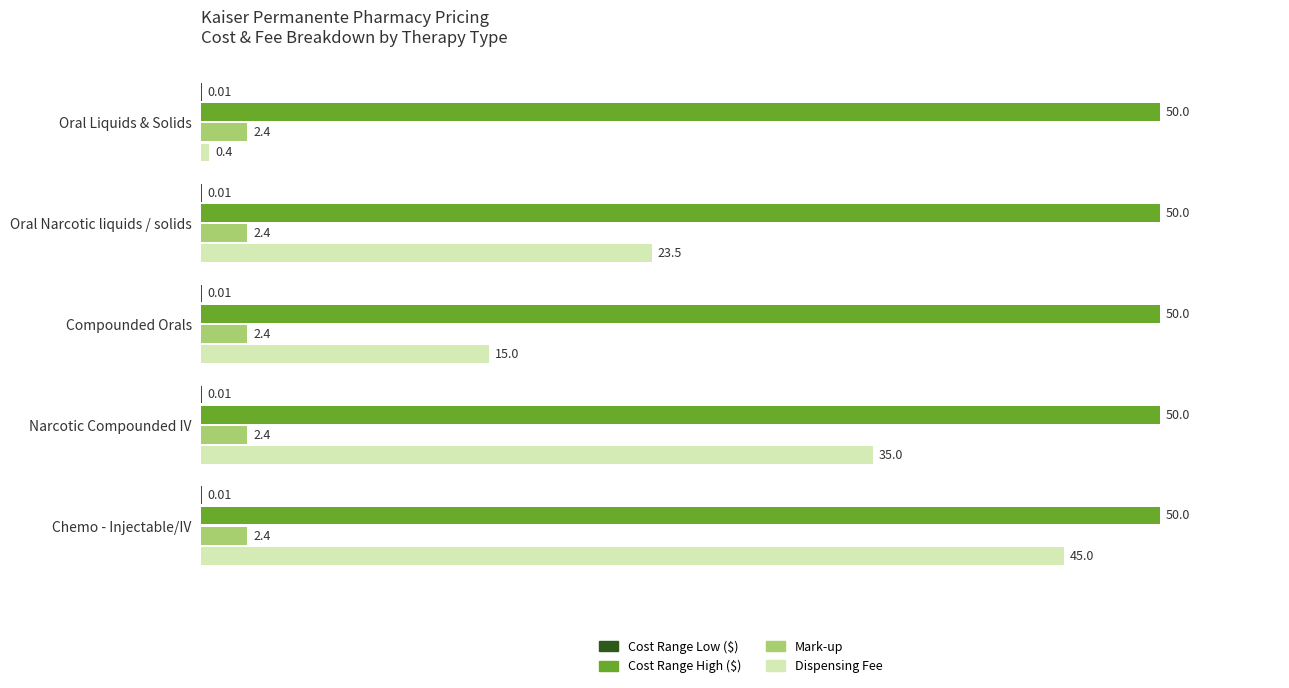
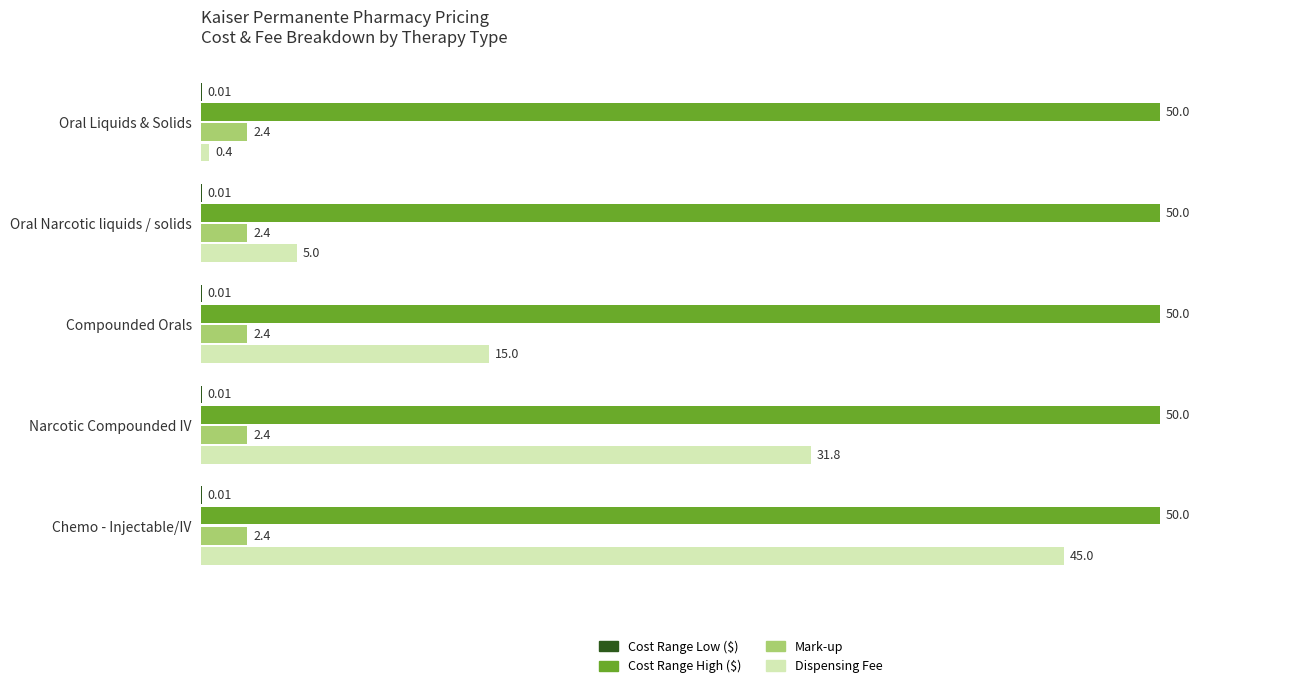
  {
    "Cost Range Low ($)": {
      "Oral Liquids & Solids": 0.01,
      "Oral Narcotic liquids / solids": 0.01,
      "Compounded Orals": 0.01,
      "Narcotic Compounded IV": 0.01,
      "Chemo - Injectable/IV": 0.01
    },
    "Cost Range High ($)": {
      "Oral Liquids & Solids": 50.0,
      "Oral Narcotic liquids / solids": 50.0,
      "Compounded Orals": 50.0,
      "Narcotic Compounded IV": 50.0,
      "Chemo - Injectable/IV": 50.0
    },
    "Mark-up": {
      "Oral Liquids & Solids": 2.4,
      "Oral Narcotic liquids / solids": 2.4,
      "Compounded Orals": 2.4,
      "Narcotic Compounded IV": 2.4,
      "Chemo - Injectable/IV": 2.4
    },
    "Dispensing Fee": {
      "Oral Liquids & Solids": 0.4,
-     "Oral Narcotic liquids / solids": 23.5,
+     "Oral Narcotic liquids / solids": 5.0,
      "Compounded Orals": 15.0,
-     "Narcotic Compounded IV": 35.0,
+     "Narcotic Compounded IV": 31.8,
      "Chemo - Injectable/IV": 45.0
    }
  }
